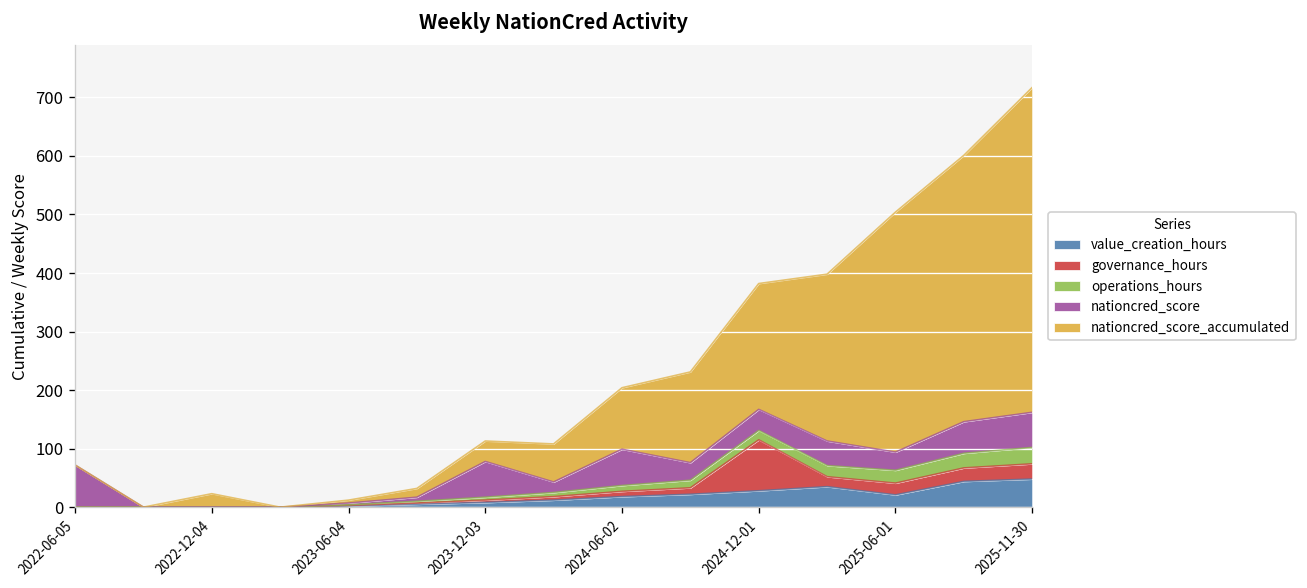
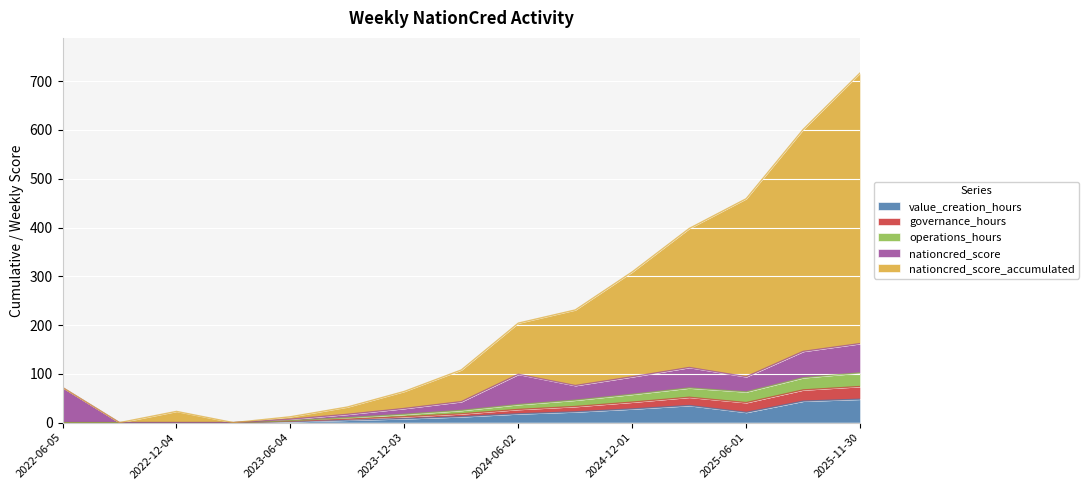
  {
    "value_creation_hours": {
      "2024-06-02": 20,
      "2024-12-01": 30,
      "2025-06-01": 20,
      "2025-11-30": 50
    },
    "governance_hours": {
      "2024-06-02": 10,
-     "2024-12-01": 90,
+     "2024-12-01": 10,
      "2025-06-01": 20,
      "2025-11-30": 30
    },
    "operations_hours": {
      "2024-06-02": 10,
      "2024-12-01": 20,
      "2025-06-01": 20,
      "2025-11-30": 30
    },
    "nationcred_score": {
-     "2023-12-03": 60,
+     "2023-12-03": 10,
      "2024-06-02": 60,
      "2024-12-01": 40,
      "2025-06-01": 30,
      "2025-11-30": 60
    },
    "nationcred_score_accumulated": {
      "2022-12-04": 20,
      "2023-12-03": 40,
      "2024-06-02": 110,
      "2024-12-01": 220,
-     "2025-06-01": 410,
+     "2025-06-01": 370,
      "2025-11-30": 560
    }
  }
